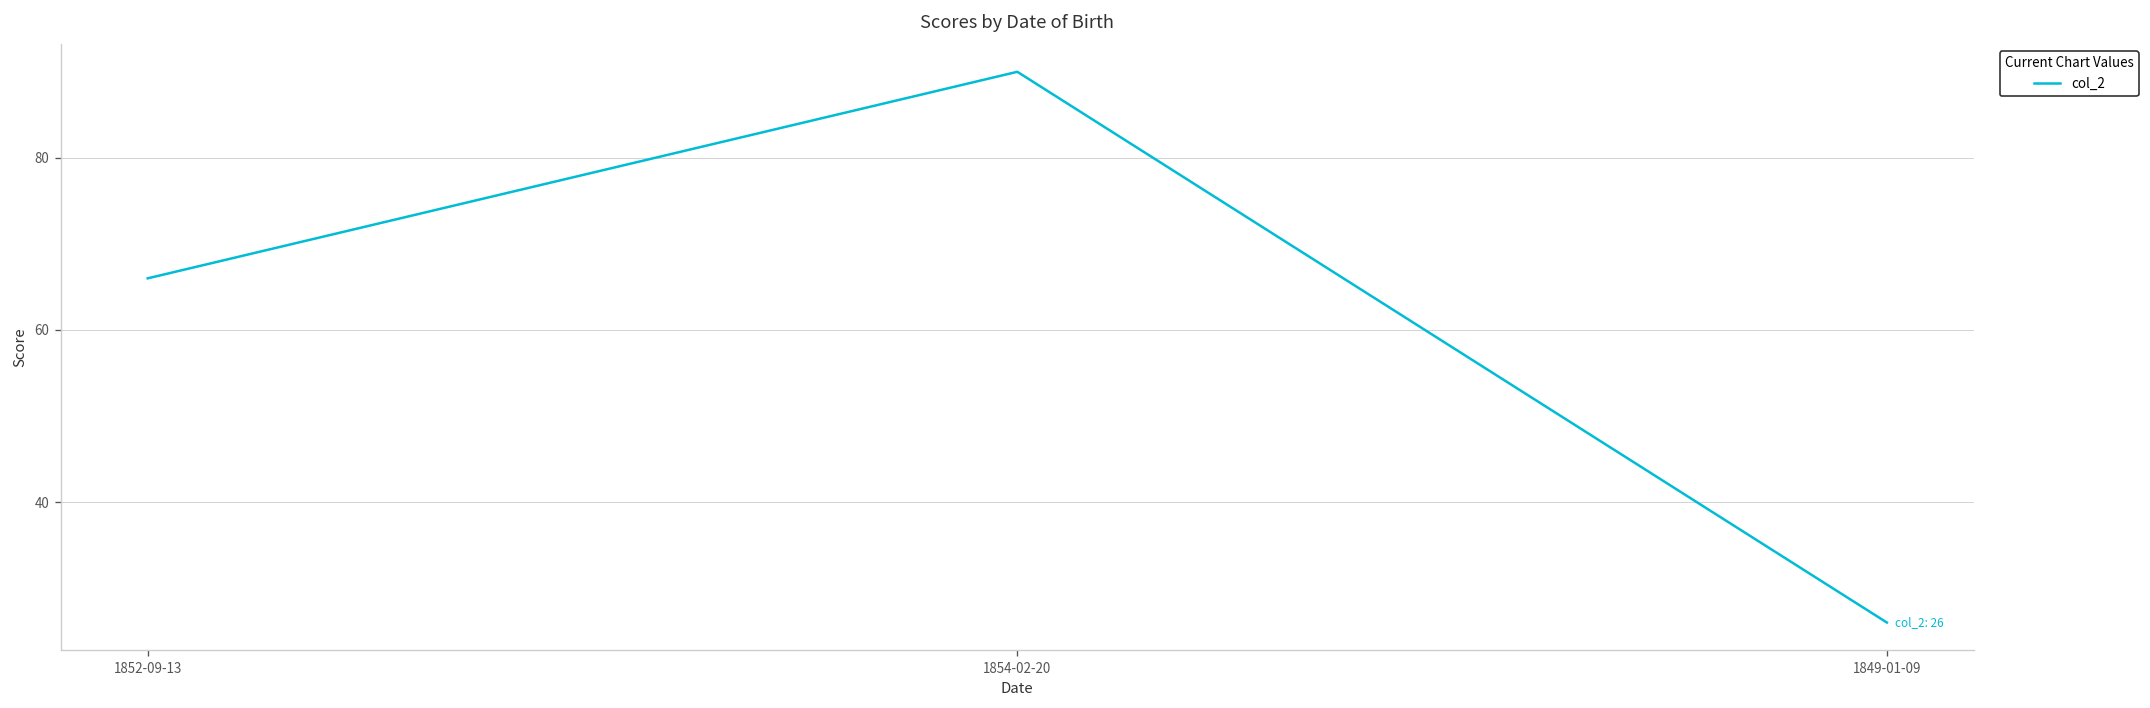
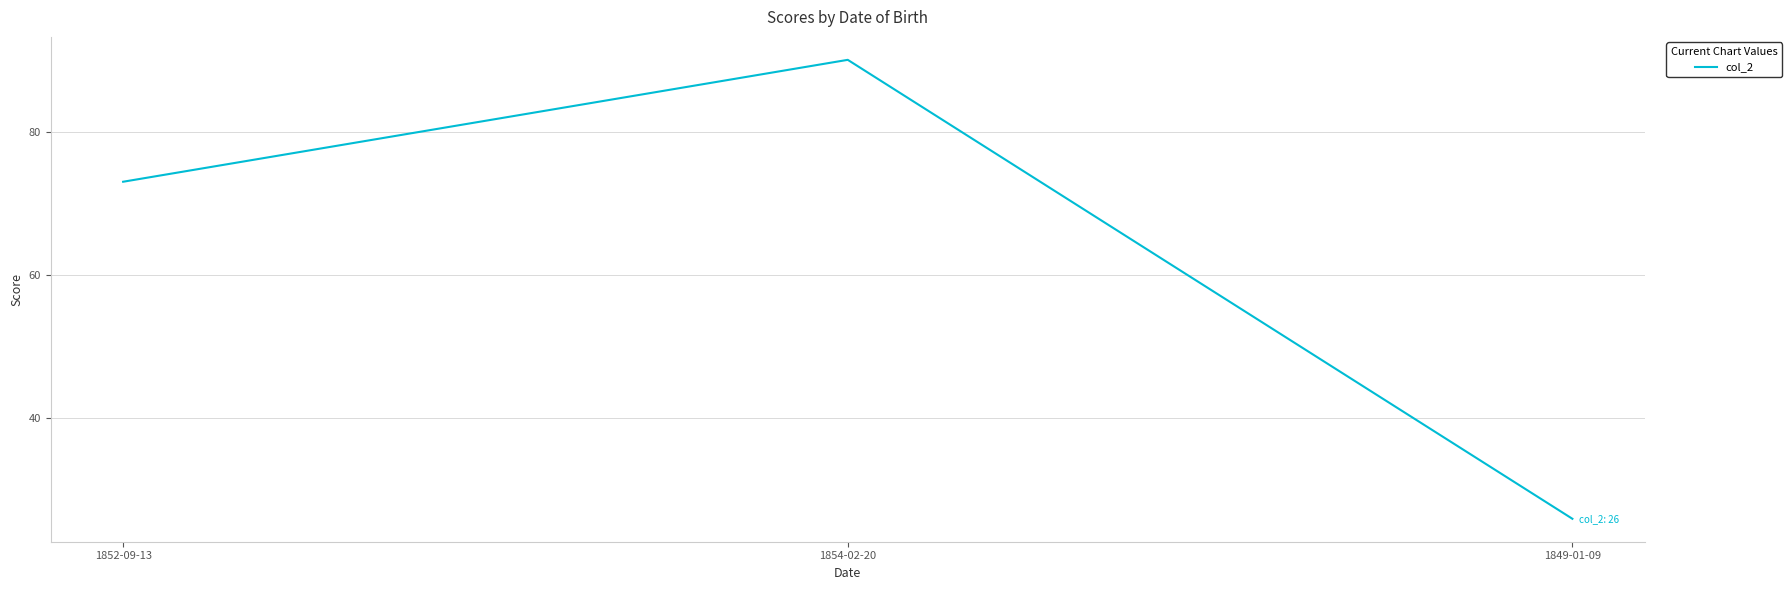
  {
-   "1852-09-13": 66,
+   "1852-09-13": 73,
    "1854-02-20": 90
  }
